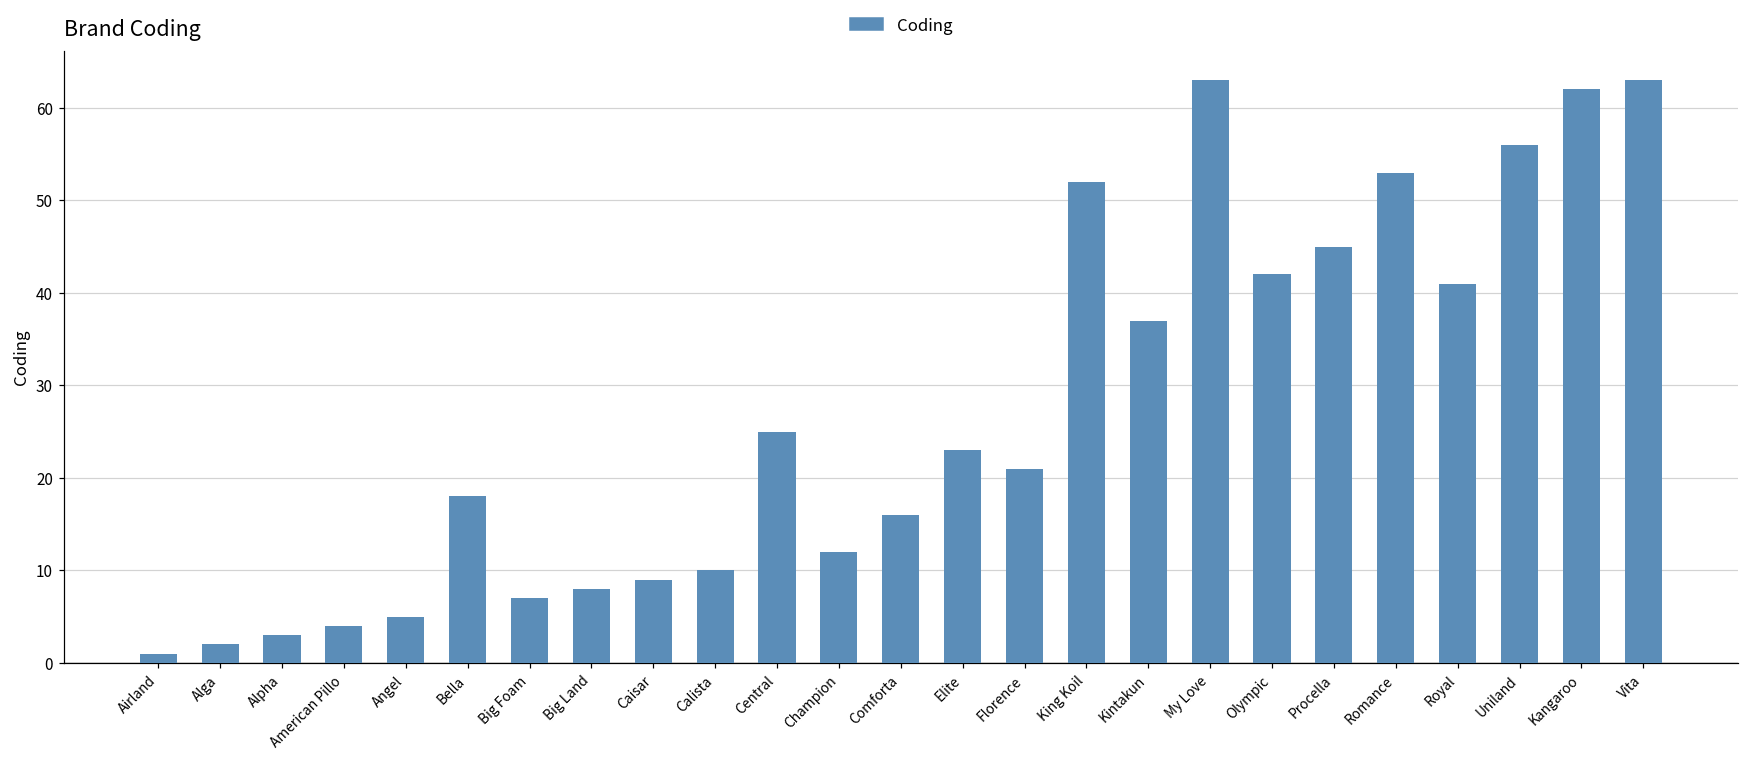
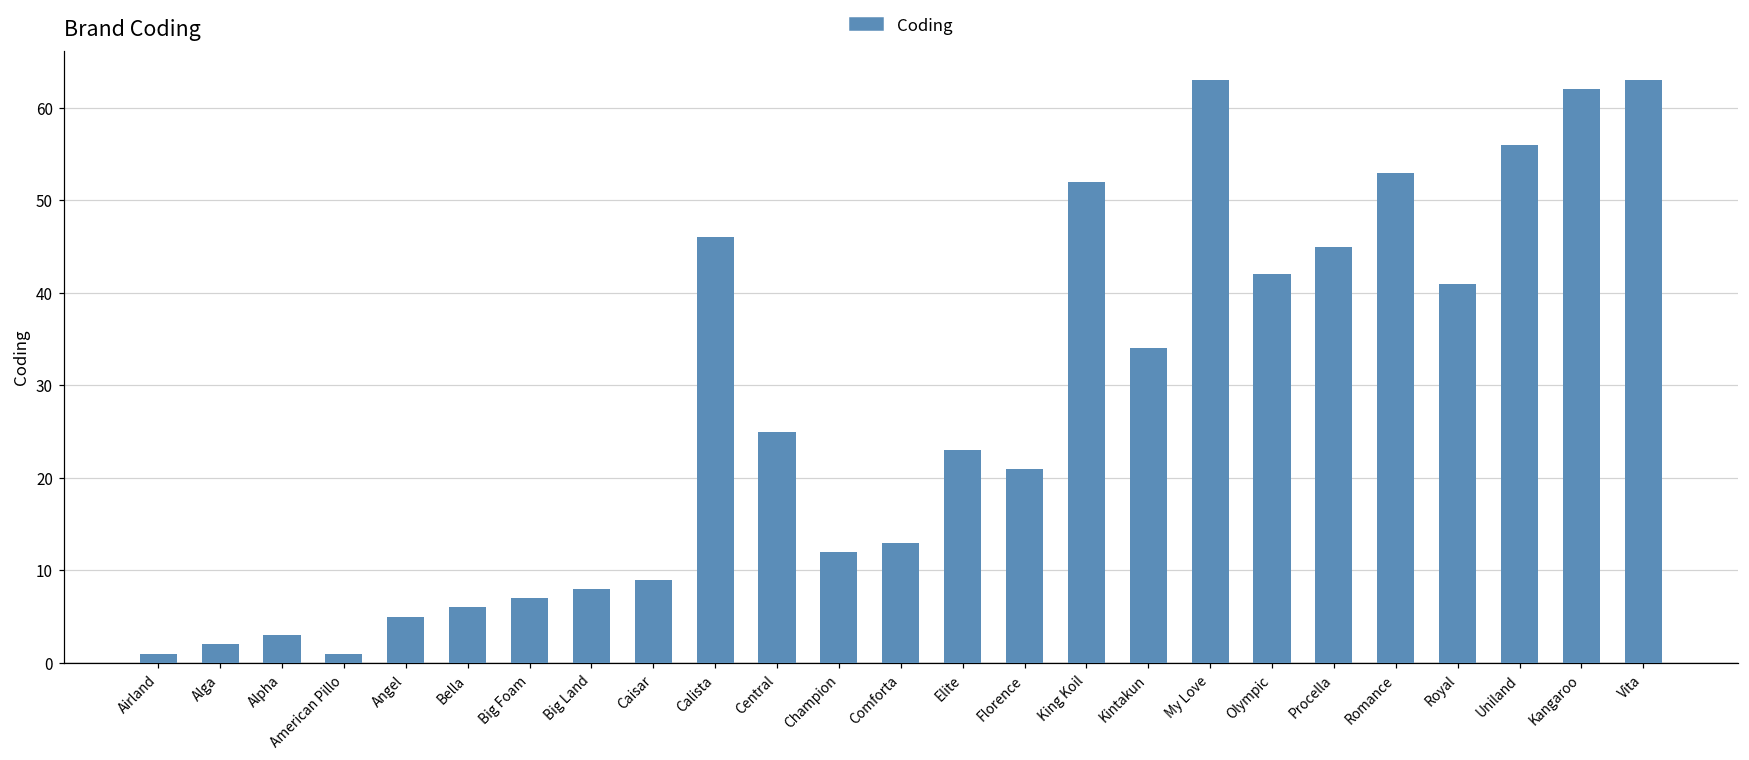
  {
    "Airland": 1,
    "Alga": 2,
    "Alpha": 3,
-   "American Pillo": 4,
+   "American Pillo": 1,
    "Angel": 5,
-   "Bella": 18,
+   "Bella": 6,
    "Big Foam": 7,
    "Big Land": 8,
    "Caisar": 9,
-   "Calista": 10,
+   "Calista": 46,
    "Central": 25,
    "Champion": 12,
-   "Comforta": 16,
+   "Comforta": 13,
    "Elite": 23,
    "Florence": 21,
    "King Koil": 52,
-   "Kintakun": 37,
+   "Kintakun": 34,
    "My Love": 63,
    "Olympic": 42,
    "Procella": 45,
    "Romance": 53,
    "Royal": 41,
    "Uniland": 56,
    "Kangaroo": 62,
    "Vita": 63
  }
